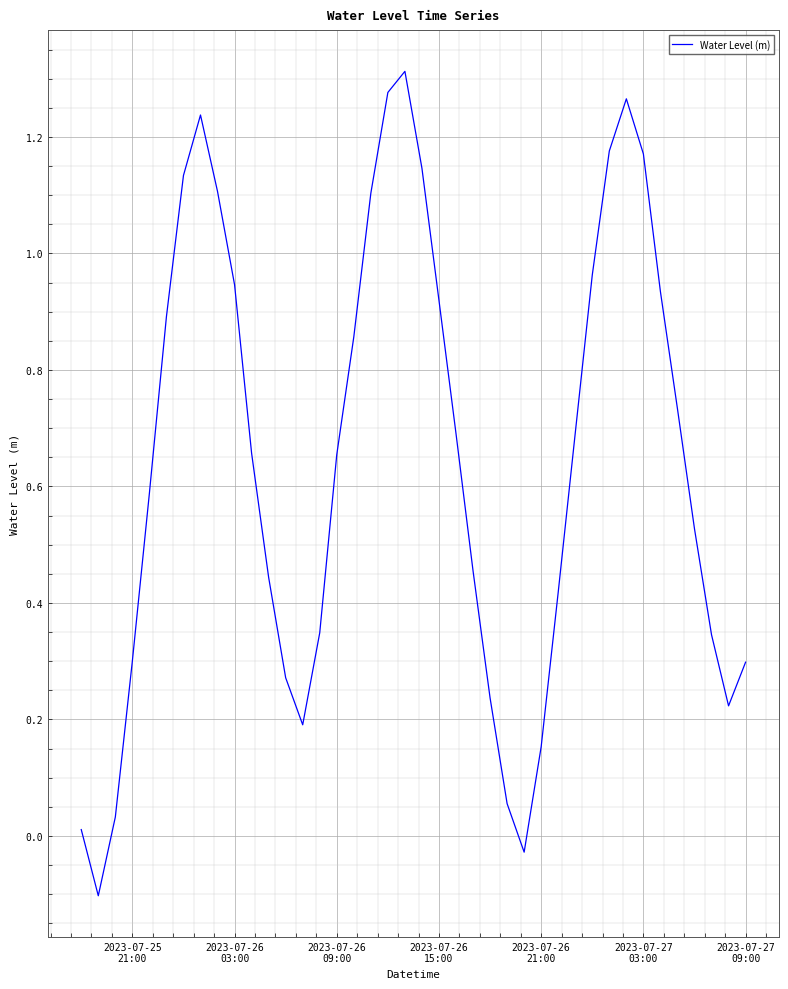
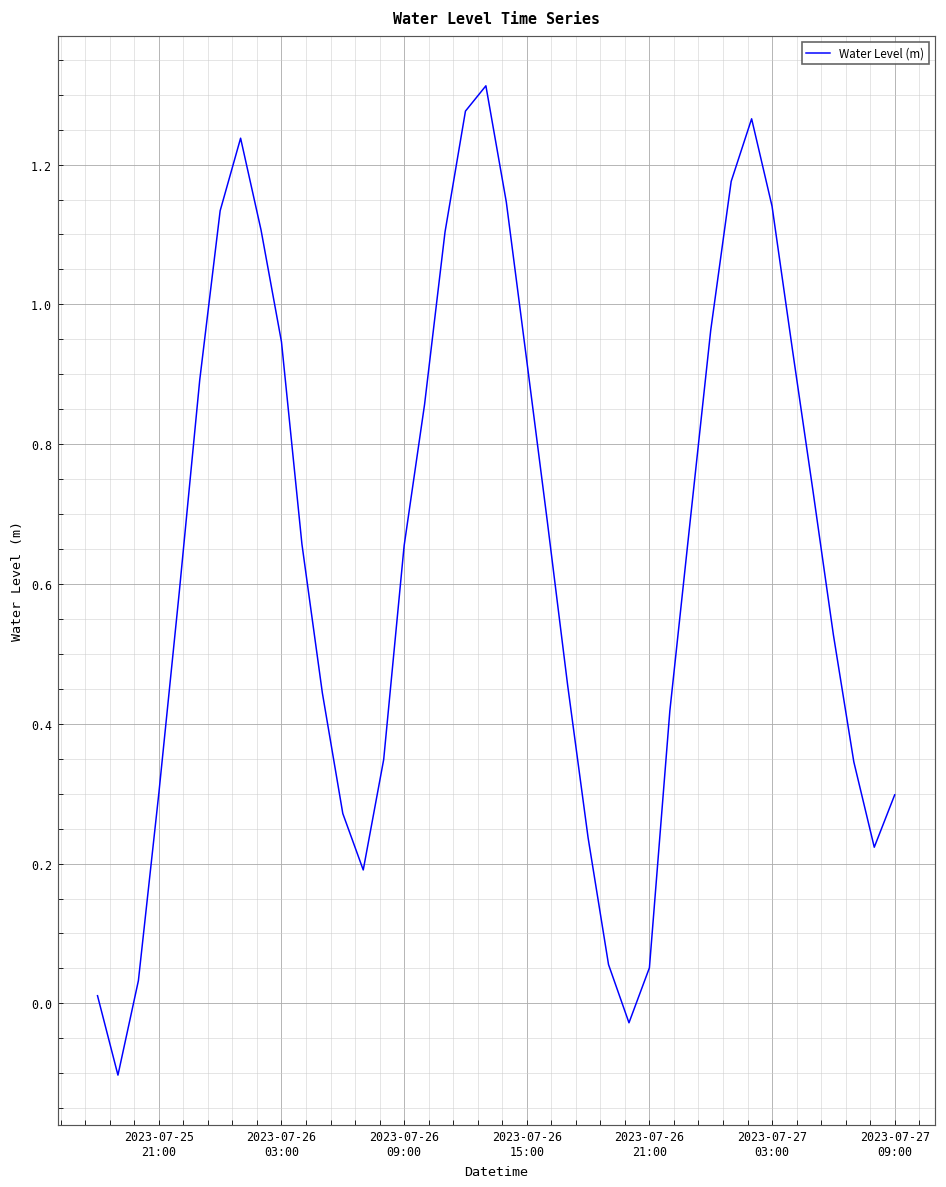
  {
    "2023-07-25 21:00": 0.30,
    "2023-07-26 03:00": 0.95,
    "2023-07-26 09:00": 0.65,
    "2023-07-26 15:00": 0.92,
-   "2023-07-26 21:00": 0.15,
-   "2023-07-27 03:00": 1.17,
+   "2023-07-26 21:00": 0.05,
+   "2023-07-27 03:00": 1.14,
    "2023-07-27 09:00": 0.30
  }
